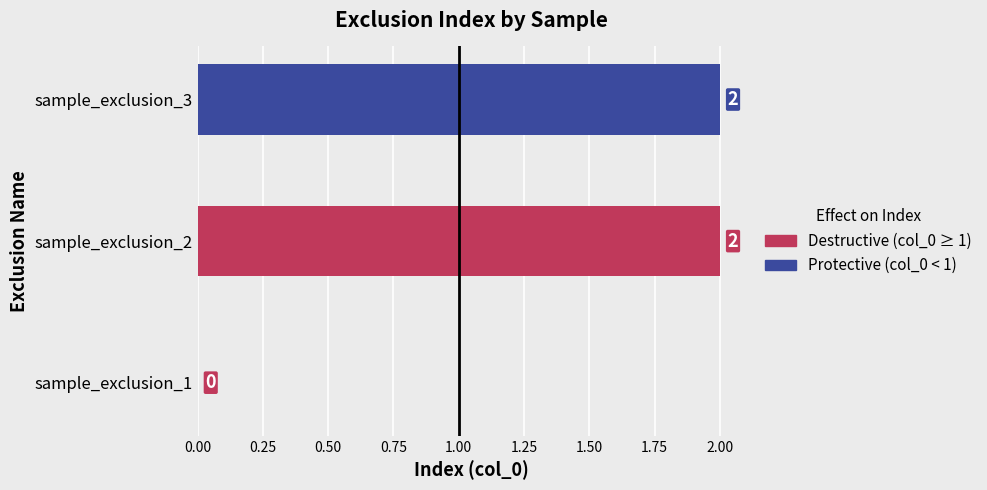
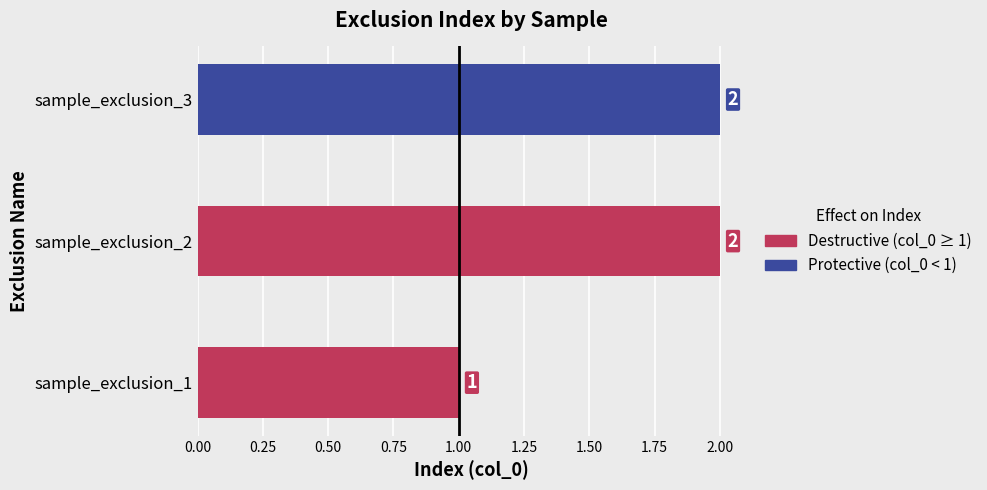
  {
-   "sample_exclusion_1": 0
+   "sample_exclusion_1": 1
  }
